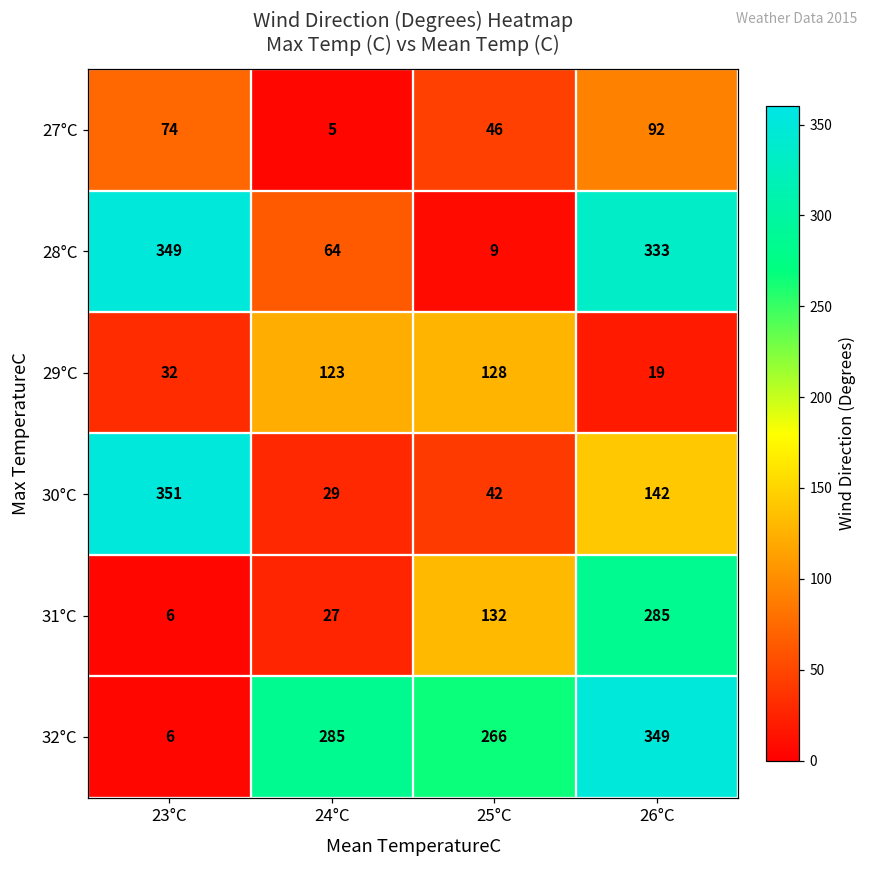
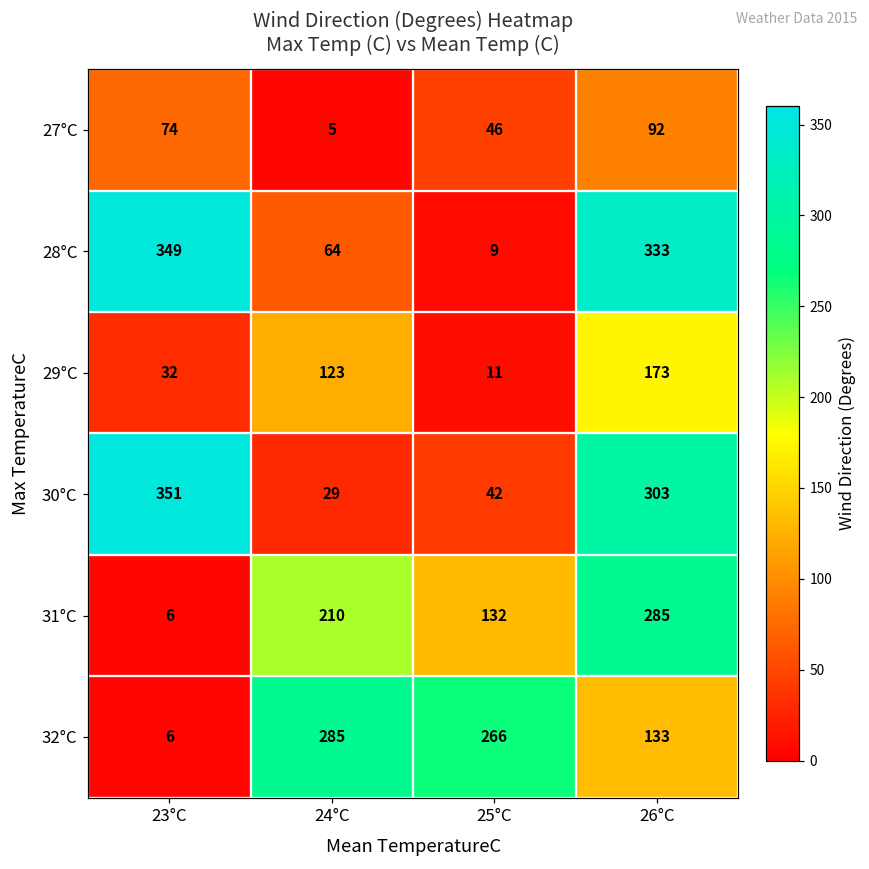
  {
    "27°C": {
      "23°C": 74,
      "24°C": 5,
      "25°C": 46,
      "26°C": 92
    },
    "28°C": {
      "23°C": 349,
      "24°C": 64,
      "25°C": 9,
      "26°C": 333
    },
    "29°C": {
      "23°C": 32,
      "24°C": 123,
-     "25°C": 128,
-     "26°C": 19
+     "25°C": 11,
+     "26°C": 173
    },
    "30°C": {
      "23°C": 351,
      "24°C": 29,
      "25°C": 42,
-     "26°C": 142
+     "26°C": 303
    },
    "31°C": {
      "23°C": 6,
-     "24°C": 27,
+     "24°C": 210,
      "25°C": 132,
      "26°C": 285
    },
    "32°C": {
      "23°C": 6,
      "24°C": 285,
      "25°C": 266,
-     "26°C": 349
+     "26°C": 133
    }
  }
